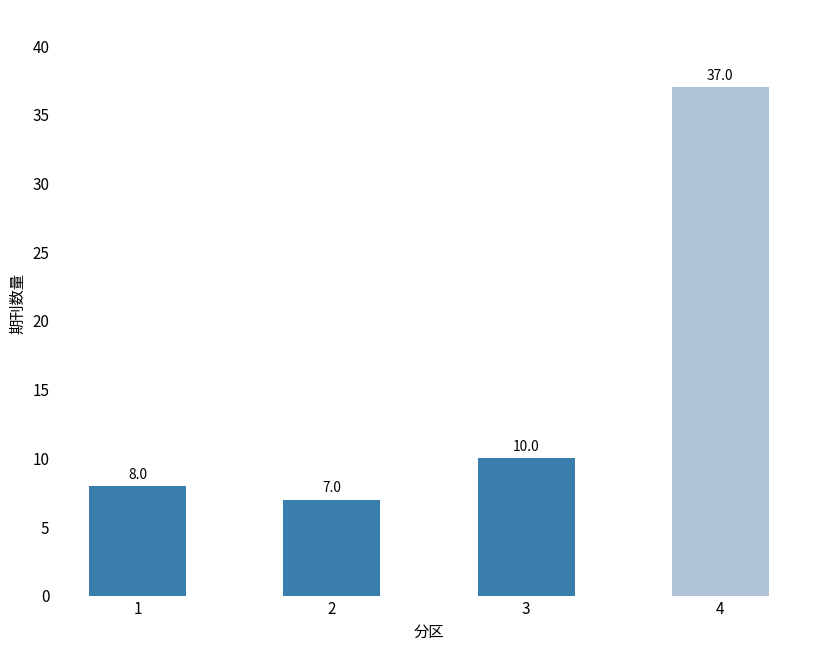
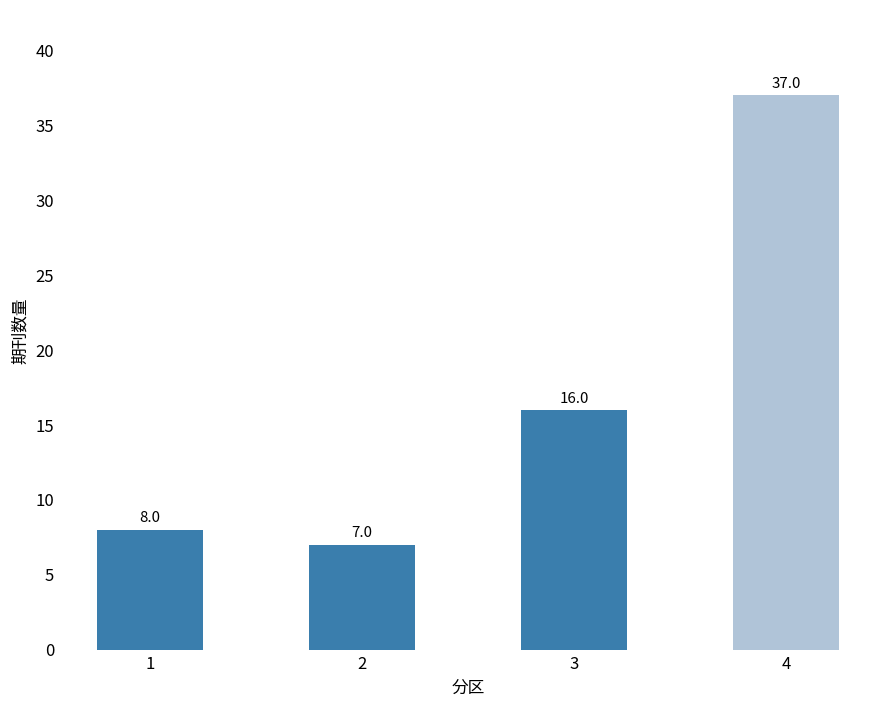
  {
    "1": 8.0,
    "2": 7.0,
-   "3": 10.0,
+   "3": 16.0,
    "4": 37.0
  }
